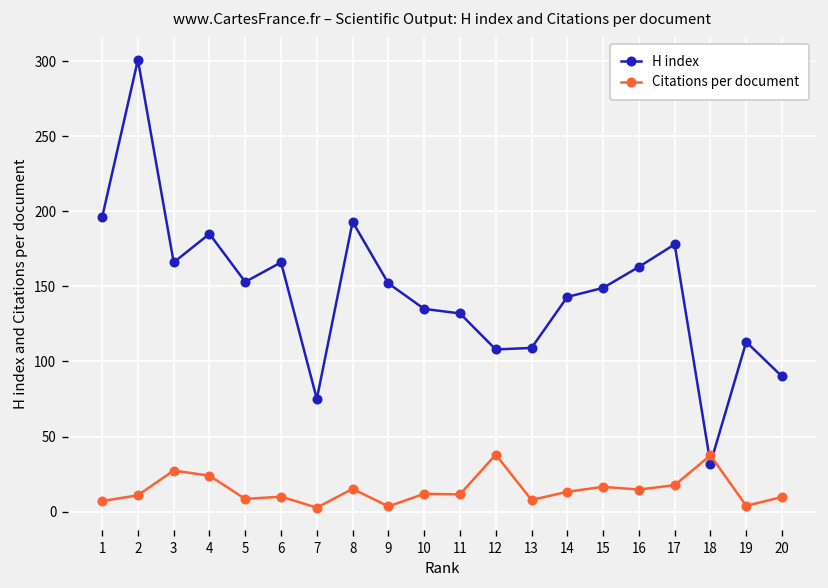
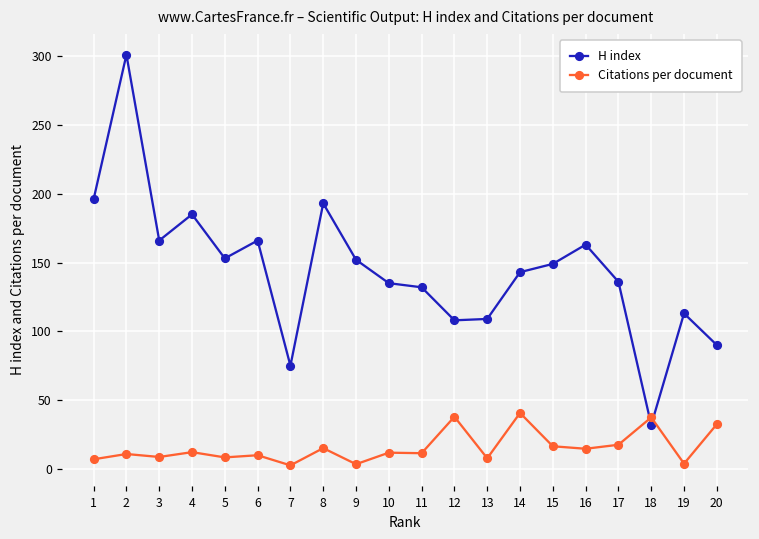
  {
    "H index": {
      "1": 196,
      "2": 301,
      "3": 166,
      "4": 185,
      "5": 153,
      "6": 166,
      "7": 75,
      "8": 193,
      "9": 152,
      "10": 135,
      "11": 132,
      "12": 108,
      "13": 109,
      "14": 143,
      "15": 149,
      "16": 163,
-     "17": 178,
+     "17": 136,
      "18": 32,
      "19": 113,
      "20": 90
    },
    "Citations per document": {
      "1": 7,
      "2": 11,
-     "3": 27,
-     "4": 24,
+     "3": 9,
+     "4": 12,
      "5": 8,
      "6": 10,
      "7": 3,
      "8": 15,
      "9": 3,
      "10": 12,
      "11": 11,
      "12": 38,
      "13": 8,
-     "14": 13,
+     "14": 41,
      "15": 16,
      "16": 15,
      "17": 18,
      "18": 37,
      "19": 4,
-     "20": 10
+     "20": 33
    }
  }
